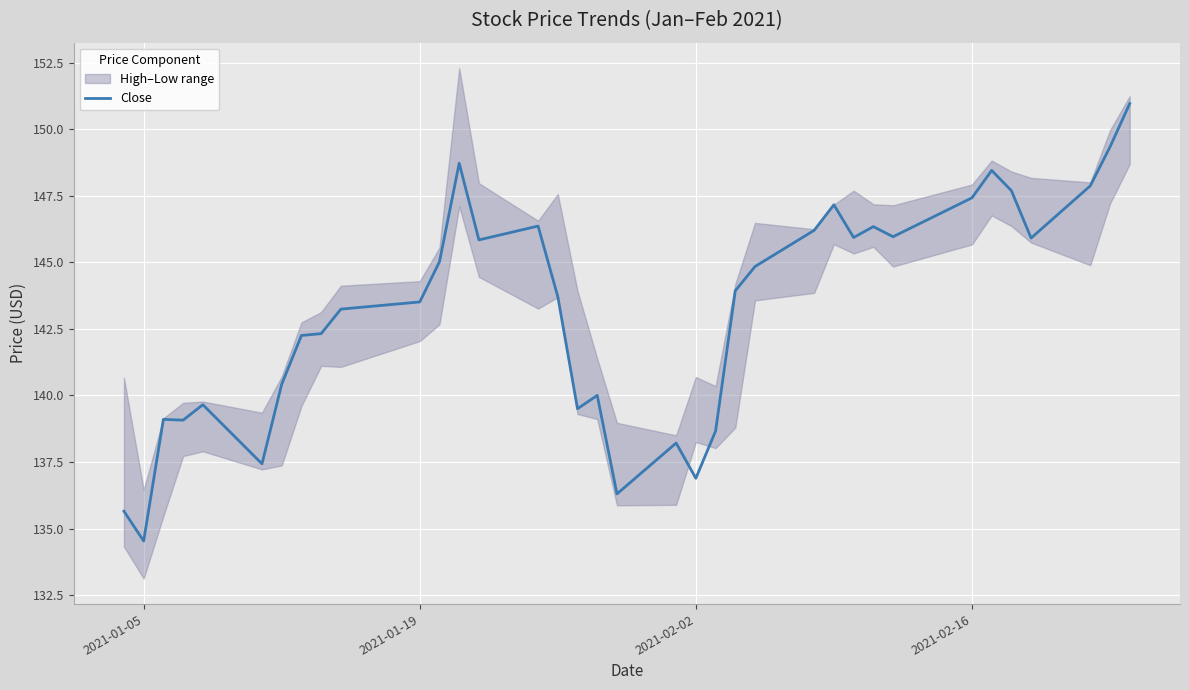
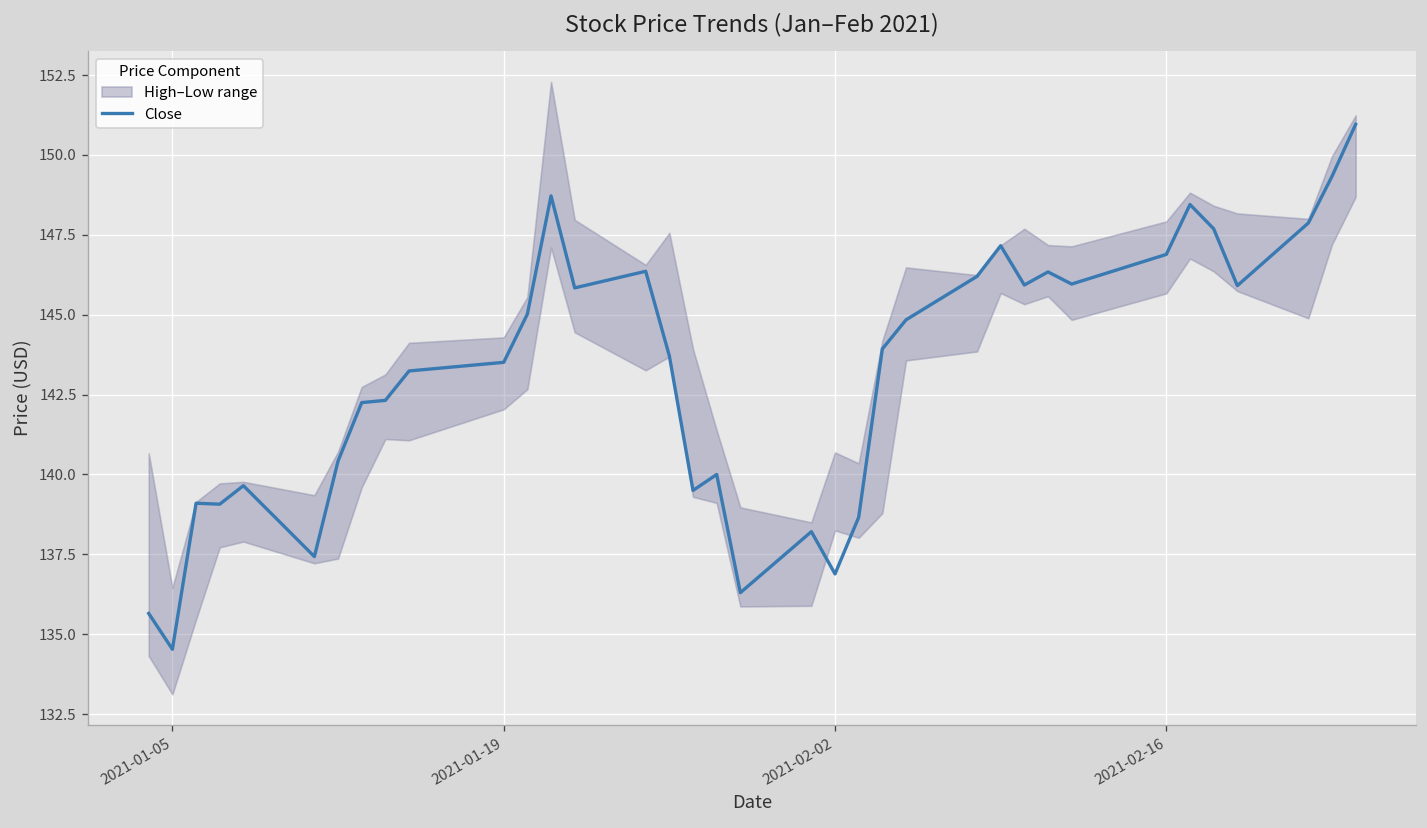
  {
    "Close": {
      "2021-01-05": 134.5,
      "2021-01-19": 143.5,
      "2021-02-02": 136.9,
-     "2021-02-16": 147.4
+     "2021-02-16": 146.9
    }
  }
